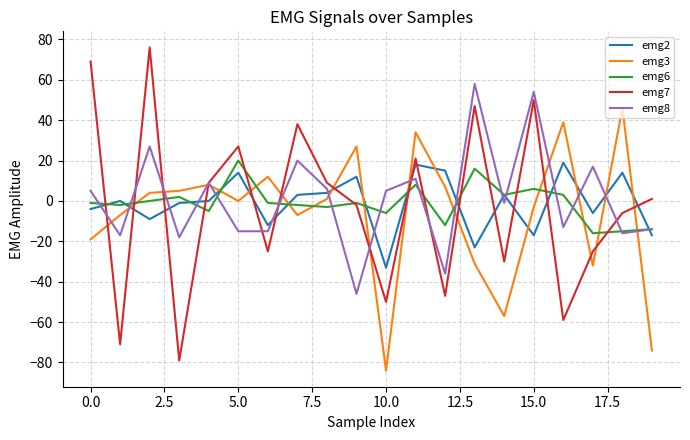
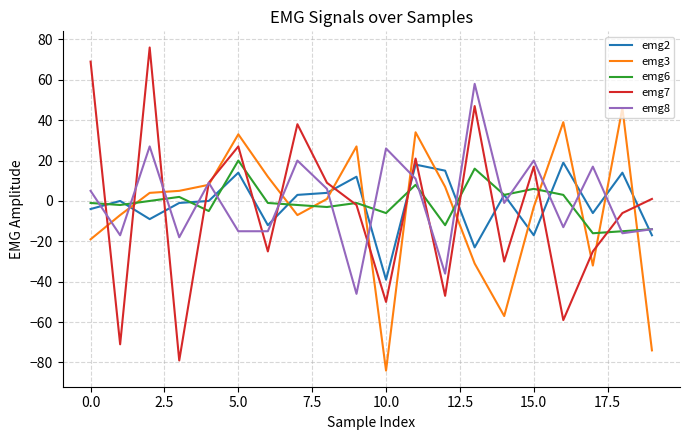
  {
    "emg2": {
      "0.0": -4,
      "5.0": 14,
-     "10.0": -33,
+     "10.0": -39,
      "15.0": -17
    },
    "emg3": {
      "0.0": -19,
-     "5.0": 0,
+     "5.0": 33,
      "10.0": -84,
      "15.0": -3
    },
    "emg6": {
      "0.0": -1,
      "5.0": 20,
      "10.0": -6,
      "15.0": 6
    },
    "emg7": {
      "0.0": 69,
      "5.0": 27,
      "10.0": -50,
-     "15.0": 50
+     "15.0": 17
    },
    "emg8": {
      "0.0": 5,
      "5.0": -15,
-     "10.0": 5,
-     "15.0": 54
+     "10.0": 26,
+     "15.0": 20
    }
  }
